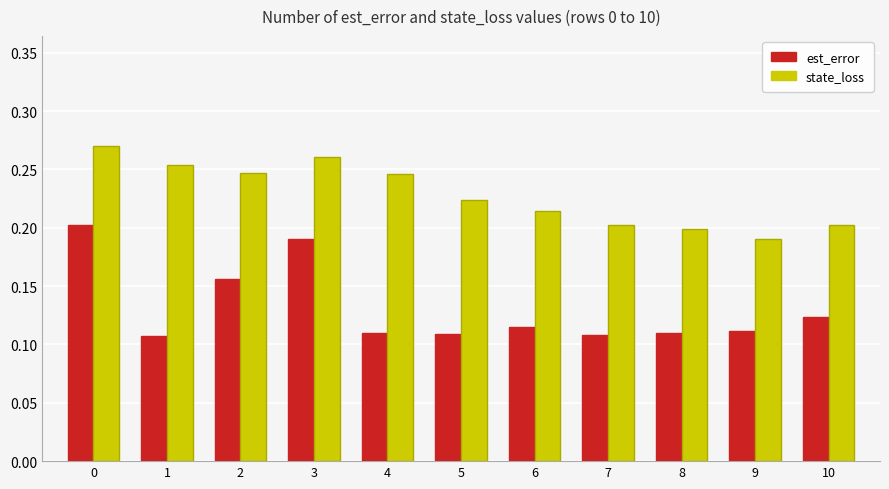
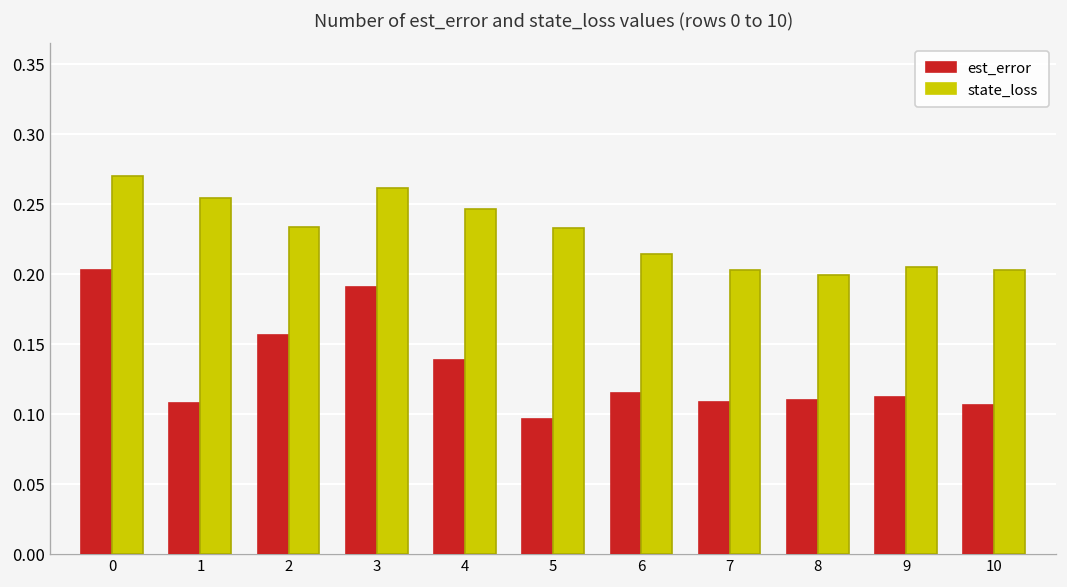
  {
    "est_error": {
      "0": 0.202,
      "1": 0.107,
      "2": 0.156,
      "3": 0.190,
-     "4": 0.110,
-     "5": 0.109,
+     "4": 0.138,
+     "5": 0.096,
      "6": 0.115,
      "7": 0.108,
      "8": 0.110,
      "9": 0.112,
-     "10": 0.124
+     "10": 0.106
    },
    "state_loss": {
      "0": 0.270,
      "1": 0.254,
-     "2": 0.247,
+     "2": 0.234,
      "3": 0.261,
      "4": 0.246,
-     "5": 0.224,
+     "5": 0.233,
      "6": 0.214,
      "7": 0.203,
      "8": 0.199,
-     "9": 0.190,
+     "9": 0.205,
      "10": 0.202
    }
  }
